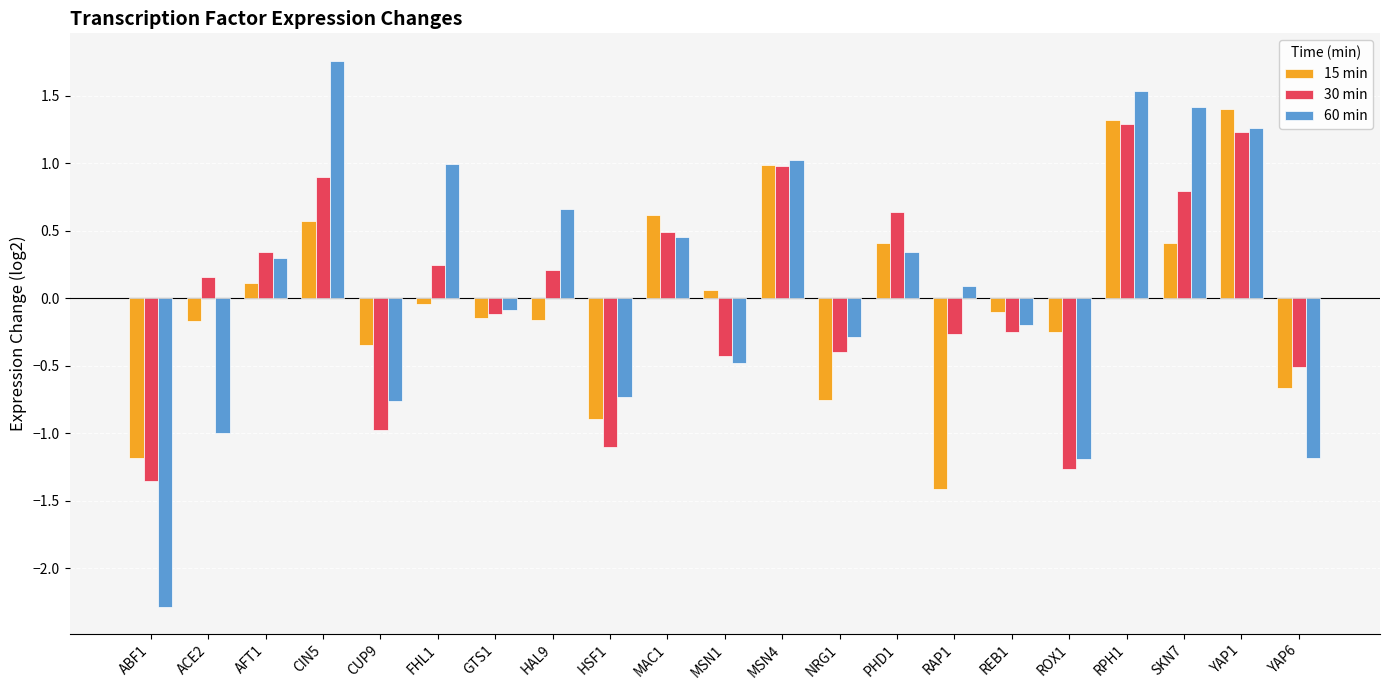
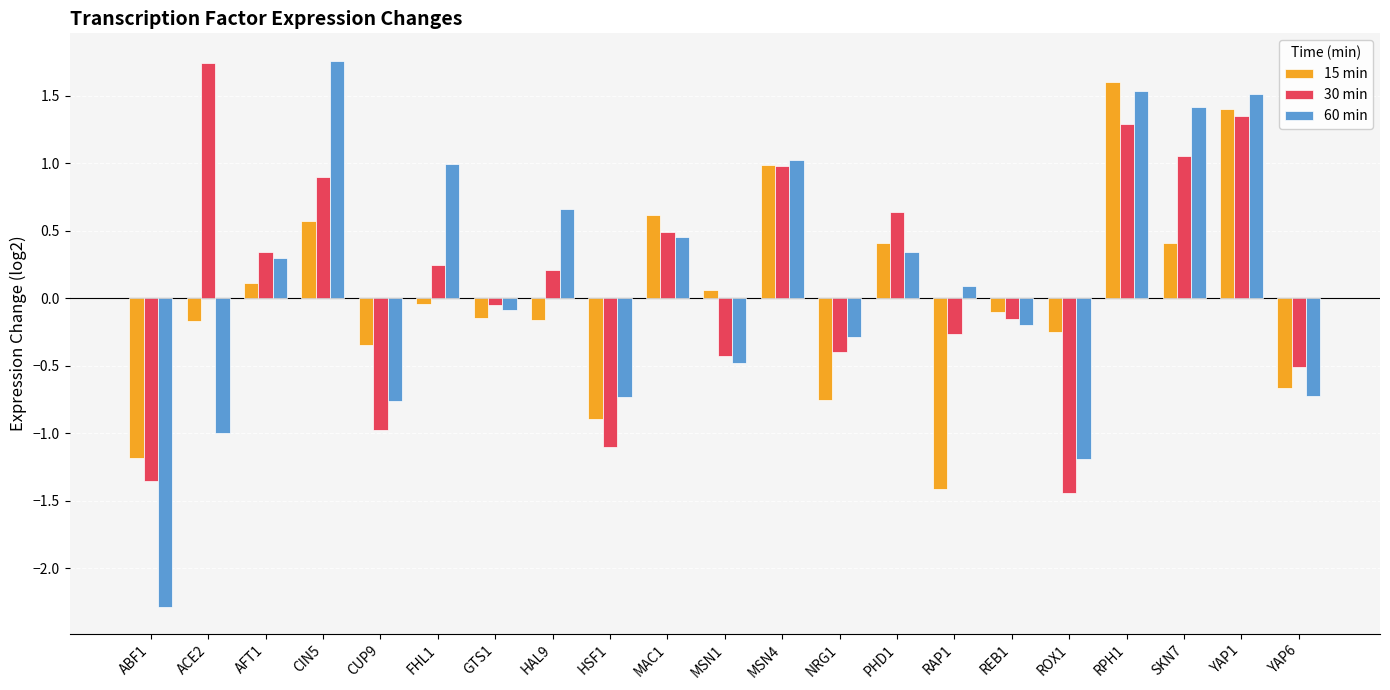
  {
    "15 min": {
      "ABF1": -1.18,
      "ACE2": -0.17,
      "AFT1": 0.11,
      "CIN5": 0.57,
      "CUP9": -0.35,
      "FHL1": -0.04,
      "GTS1": -0.15,
      "HAL9": -0.16,
      "HSF1": -0.90,
      "MAC1": 0.61,
      "MSN1": 0.06,
      "MSN4": 0.98,
      "NRG1": -0.75,
      "PHD1": 0.40,
      "RAP1": -1.41,
      "REB1": -0.11,
      "ROX1": -0.25,
-     "RPH1": 1.32,
+     "RPH1": 1.60,
      "SKN7": 0.41,
      "YAP1": 1.40,
      "YAP6": -0.66
    },
    "30 min": {
      "ABF1": -1.36,
-     "ACE2": 0.16,
+     "ACE2": 1.74,
      "AFT1": 0.35,
      "CIN5": 0.90,
      "CUP9": -0.98,
      "FHL1": 0.24,
-     "GTS1": -0.12,
+     "GTS1": -0.05,
      "HAL9": 0.21,
      "HSF1": -1.10,
      "MAC1": 0.49,
      "MSN1": -0.43,
      "MSN4": 0.98,
      "NRG1": -0.40,
      "PHD1": 0.64,
      "RAP1": -0.27,
-     "REB1": -0.25,
-     "ROX1": -1.26,
+     "REB1": -0.16,
+     "ROX1": -1.44,
      "RPH1": 1.29,
-     "SKN7": 0.79,
-     "YAP1": 1.23,
+     "SKN7": 1.05,
+     "YAP1": 1.35,
      "YAP6": -0.51
    },
    "60 min": {
      "ABF1": -2.28,
      "ACE2": -1.00,
      "AFT1": 0.30,
      "CIN5": 1.76,
      "CUP9": -0.76,
      "FHL1": 0.99,
      "GTS1": -0.09,
      "HAL9": 0.66,
      "HSF1": -0.73,
      "MAC1": 0.45,
      "MSN1": -0.48,
      "MSN4": 1.02,
      "NRG1": -0.29,
      "PHD1": 0.34,
      "RAP1": 0.09,
      "REB1": -0.20,
      "ROX1": -1.19,
      "RPH1": 1.53,
      "SKN7": 1.42,
-     "YAP1": 1.26,
-     "YAP6": -1.18
+     "YAP1": 1.51,
+     "YAP6": -0.72
    }
  }
